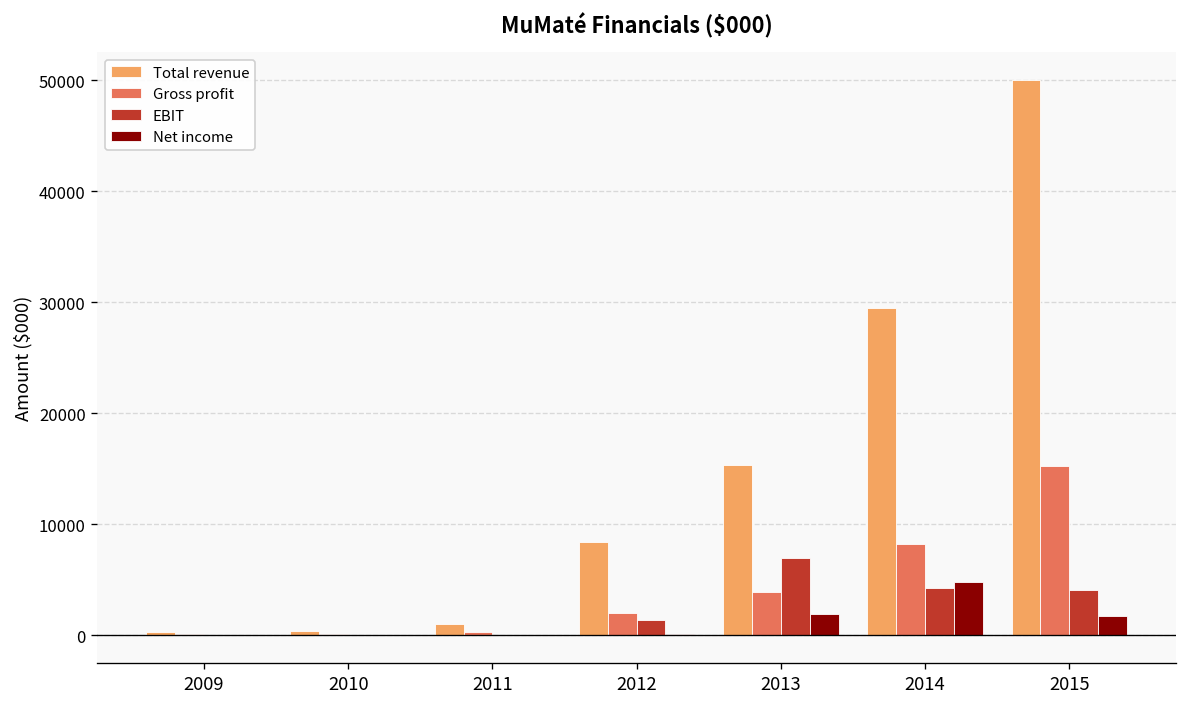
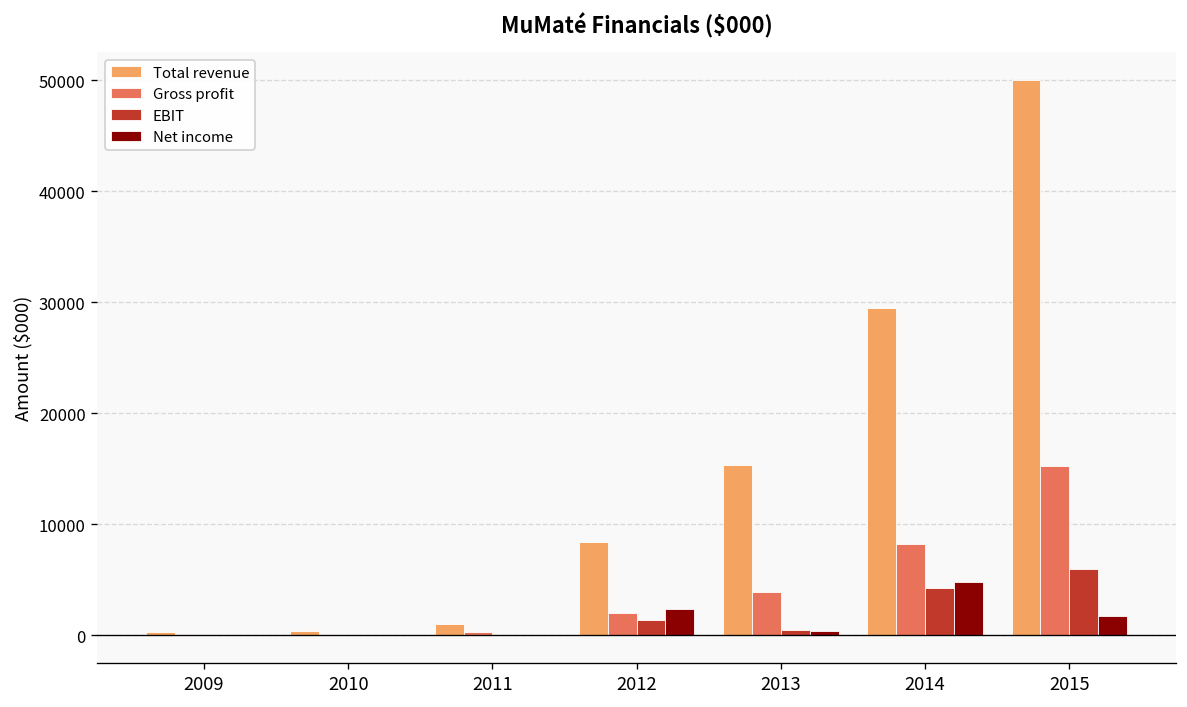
  {
    "EBIT": {
      "2012": 1000,
-     "2013": 7000,
+     "2013": 0,
      "2014": 4000,
-     "2015": 4000
+     "2015": 6000
    },
    "Net income": {
-     "2012": 0,
-     "2013": 2000,
+     "2012": 2000,
+     "2013": 0,
      "2014": 5000,
      "2015": 2000
    }
  }
